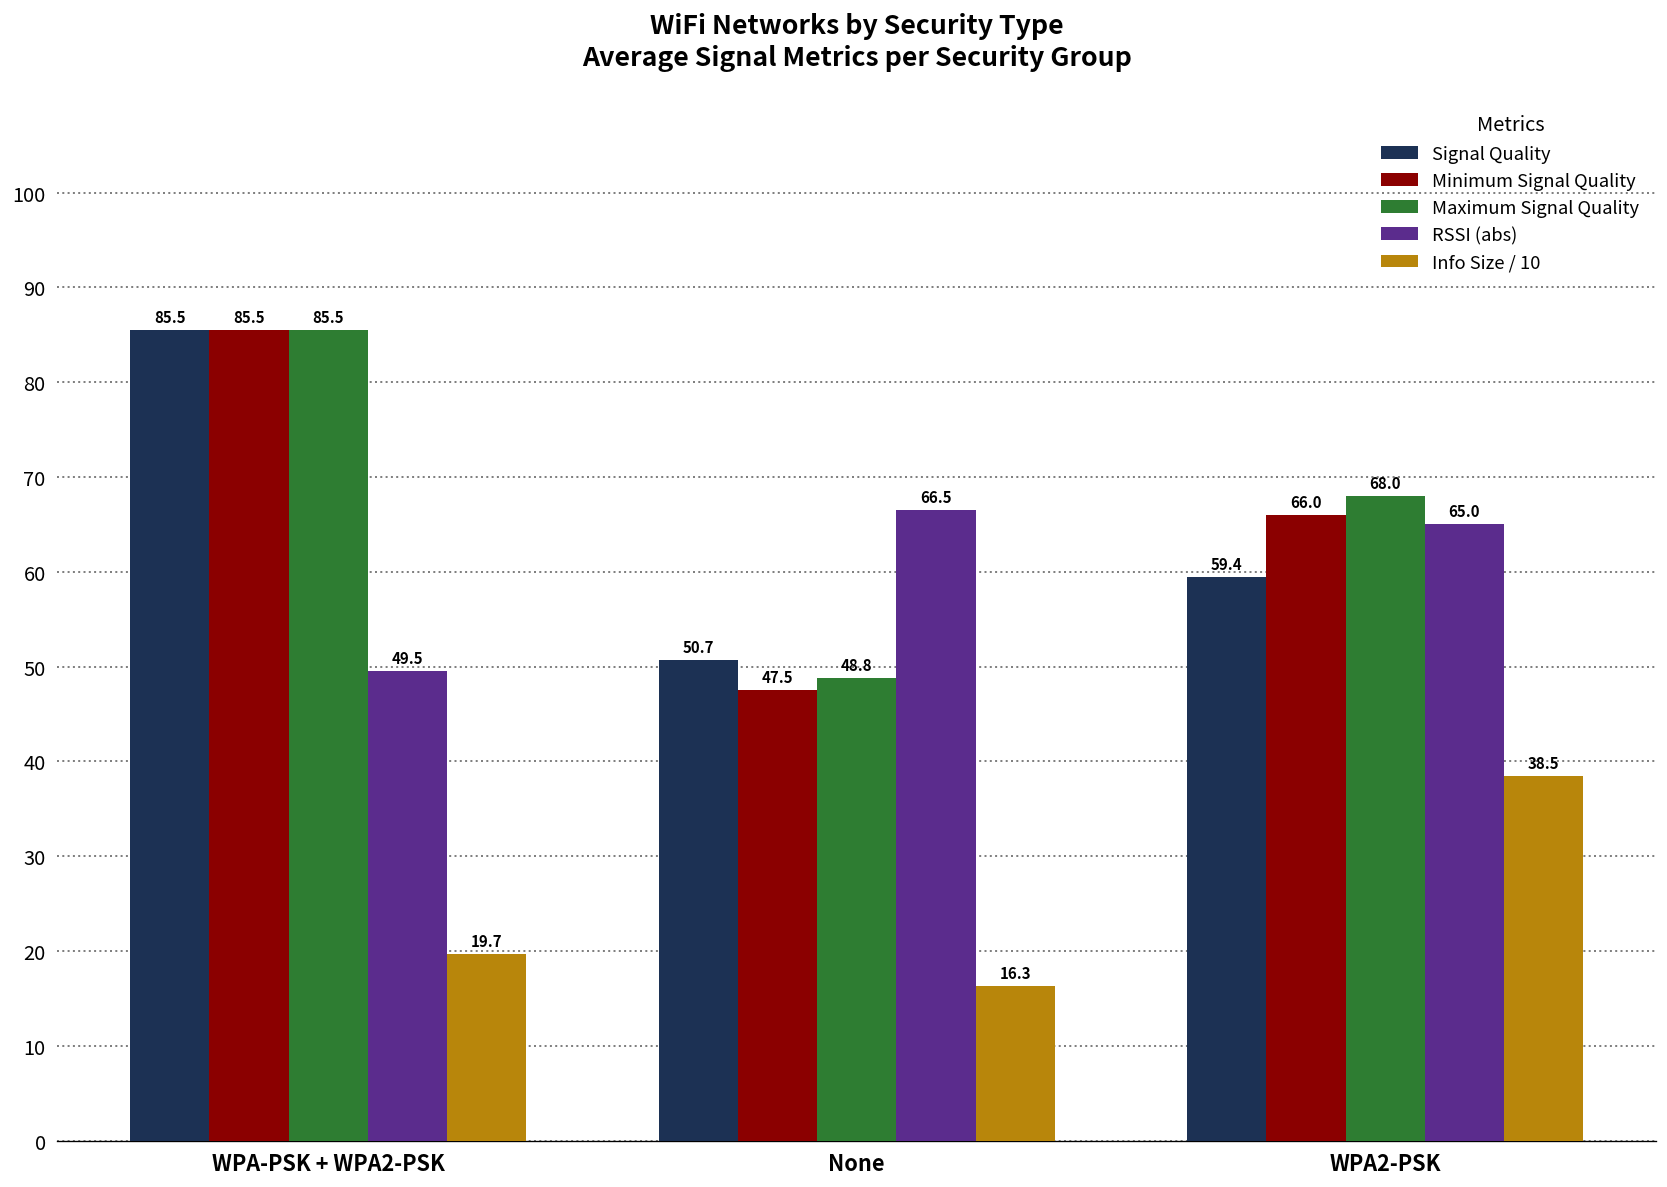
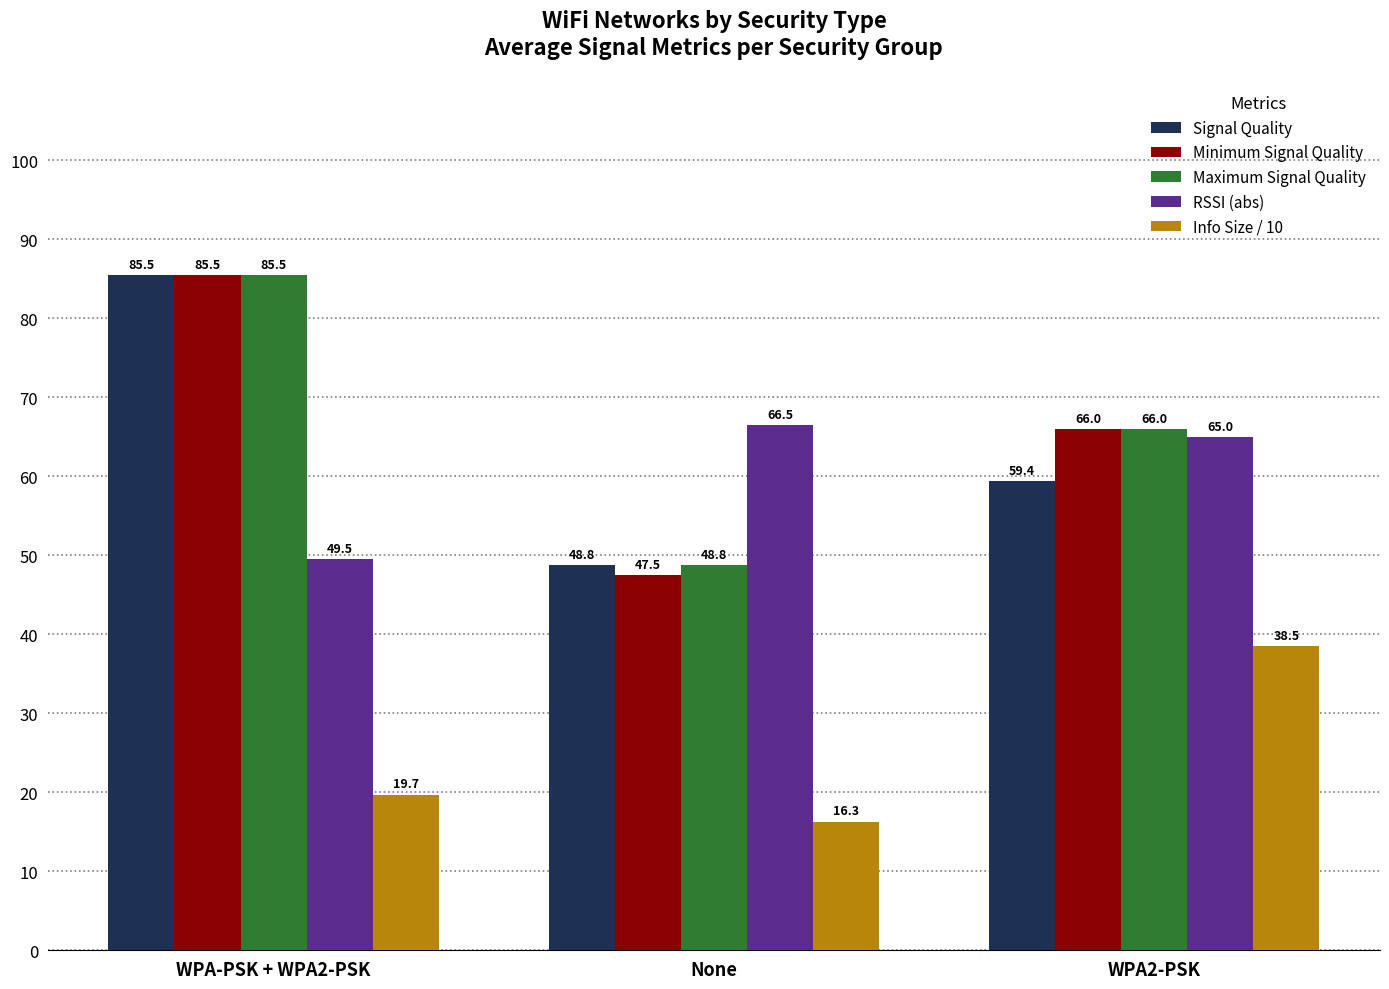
  {
    "Signal Quality": {
      "WPA-PSK + WPA2-PSK": 85.5,
-     "None": 50.7,
+     "None": 48.8,
      "WPA2-PSK": 59.4
    },
    "Minimum Signal Quality": {
      "WPA-PSK + WPA2-PSK": 85.5,
      "None": 47.5,
      "WPA2-PSK": 66.0
    },
    "Maximum Signal Quality": {
      "WPA-PSK + WPA2-PSK": 85.5,
      "None": 48.8,
-     "WPA2-PSK": 68.0
+     "WPA2-PSK": 66.0
    },
    "RSSI (abs)": {
      "WPA-PSK + WPA2-PSK": 49.5,
      "None": 66.5,
      "WPA2-PSK": 65.0
    },
    "Info Size / 10": {
      "WPA-PSK + WPA2-PSK": 19.7,
      "None": 16.3,
      "WPA2-PSK": 38.5
    }
  }
